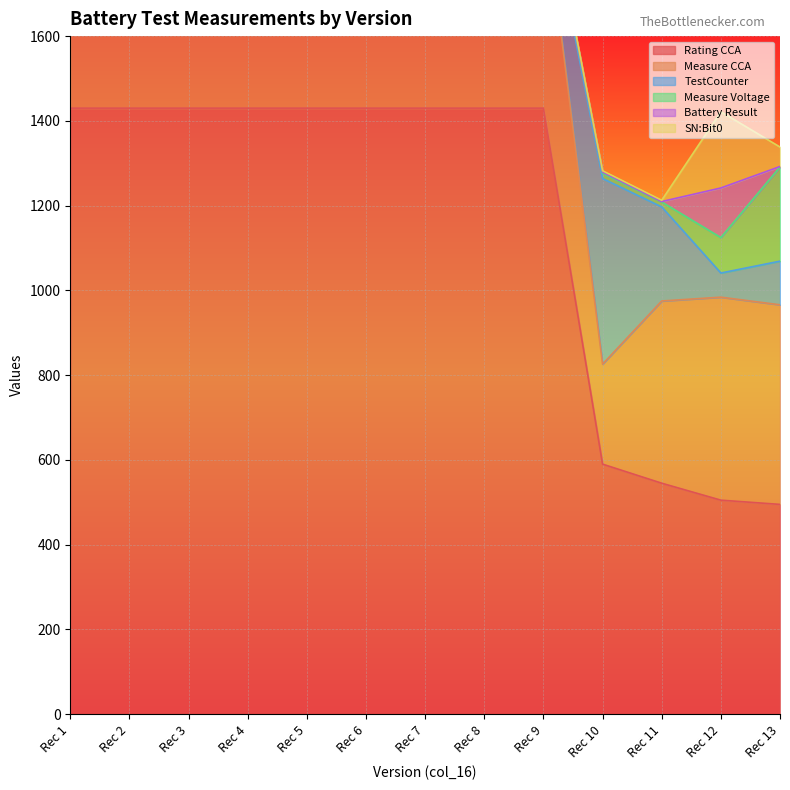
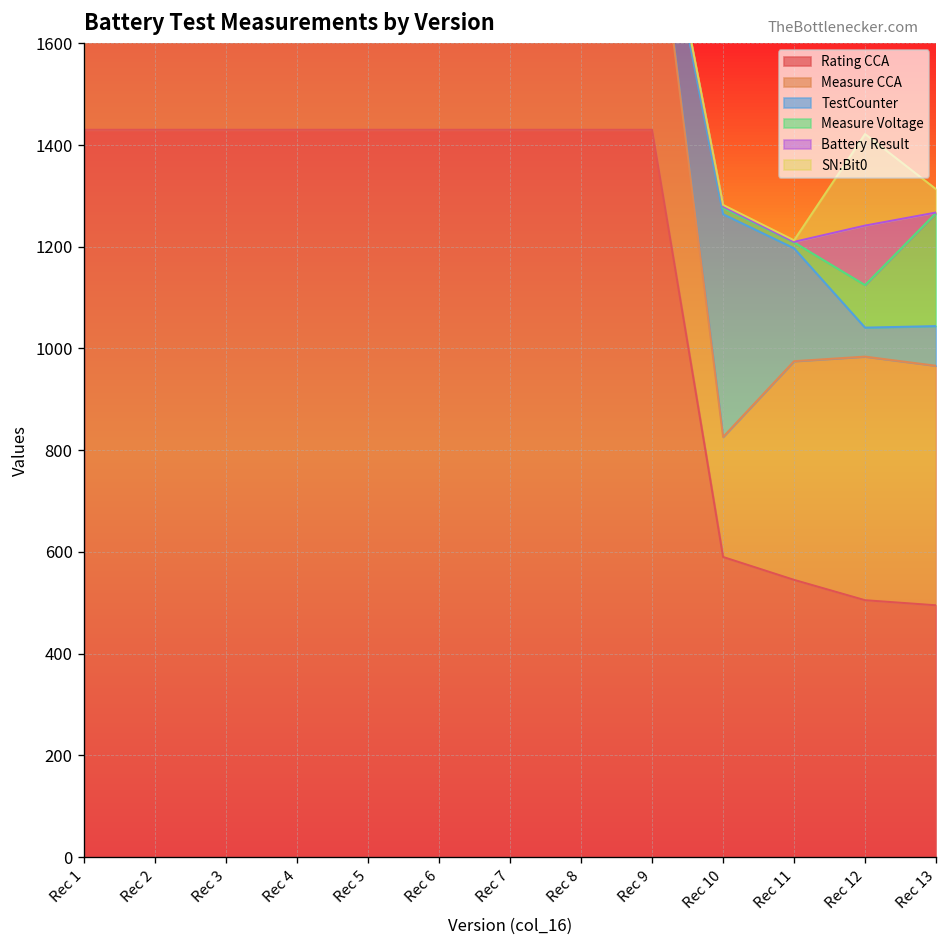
  {
    "TestCounter": {
      "Rec 10": 440,
      "Rec 11": 220,
      "Rec 12": 60,
-     "Rec 13": 100
+     "Rec 13": 80
    },
    "Measure Voltage": {
      "Rec 12": 80
    },
    "Battery Result": {
      "Rec 12": 120
    },
    "SN:Bit0": {
      "Rec 13": 50
    }
  }
